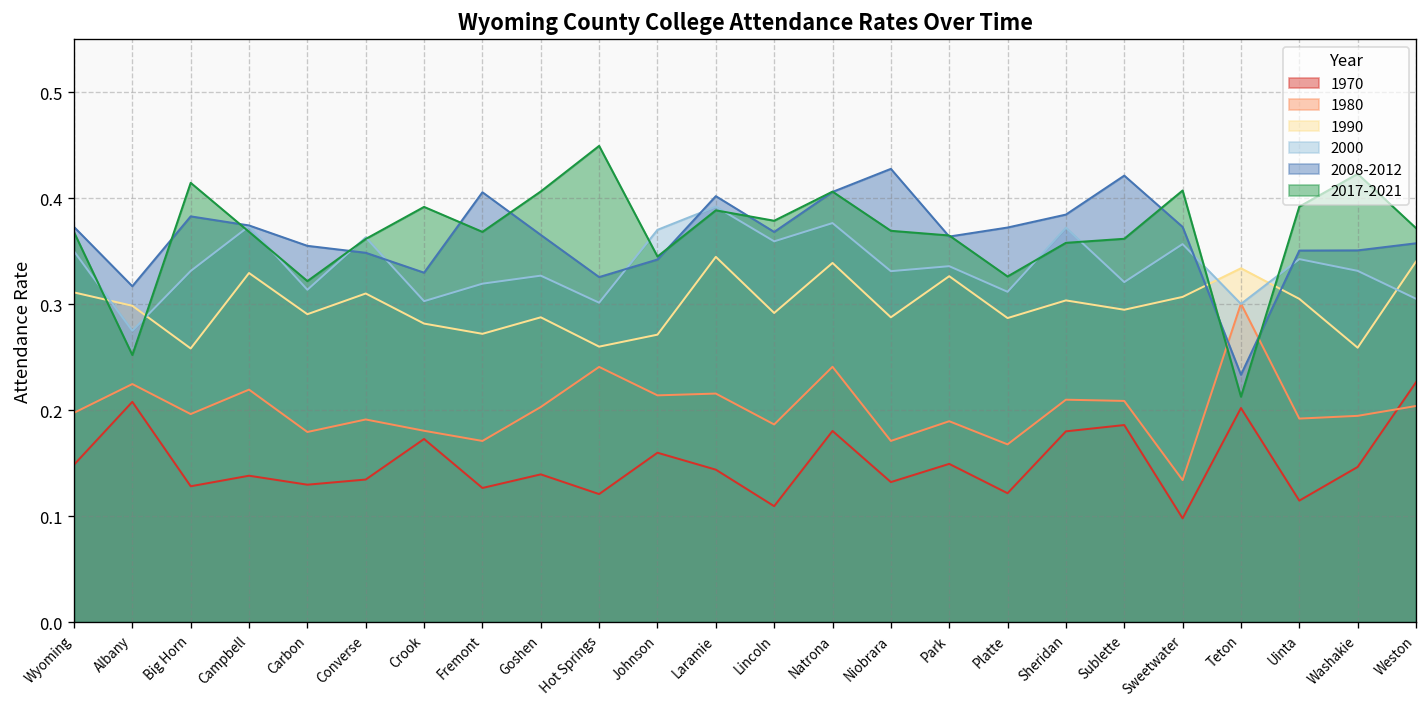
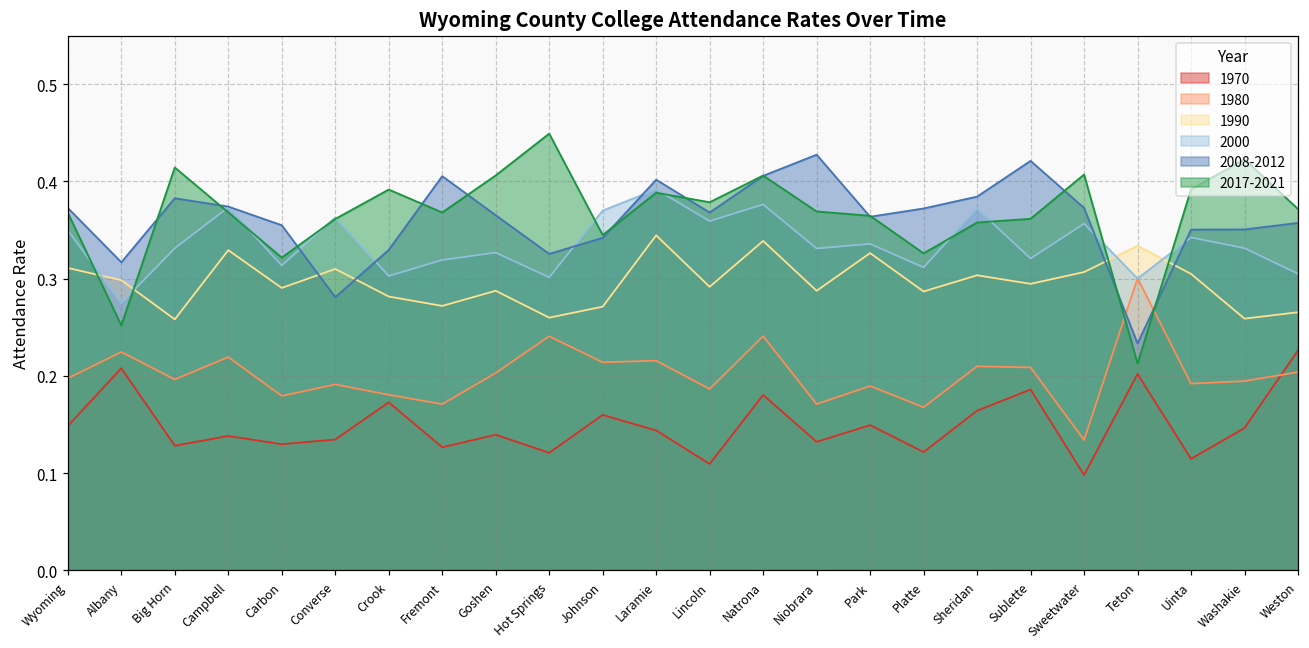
  {
    "1970": {
      "Wyoming": 0.15,
      "Albany": 0.21,
      "Big Horn": 0.13,
      "Campbell": 0.14,
      "Carbon": 0.13,
      "Converse": 0.13,
      "Crook": 0.17,
      "Fremont": 0.13,
      "Goshen": 0.14,
      "Hot Springs": 0.12,
      "Johnson": 0.16,
      "Laramie": 0.14,
      "Lincoln": 0.11,
      "Natrona": 0.18,
      "Niobrara": 0.13,
      "Park": 0.15,
      "Platte": 0.12,
-     "Sheridan": 0.18,
+     "Sheridan": 0.16,
      "Sublette": 0.19,
      "Sweetwater": 0.10,
      "Teton": 0.20,
      "Uinta": 0.11,
      "Washakie": 0.15,
      "Weston": 0.23
    },
    "1980": {
      "Wyoming": 0.20,
      "Albany": 0.22,
      "Big Horn": 0.20,
      "Campbell": 0.22,
      "Carbon": 0.18,
      "Converse": 0.19,
      "Crook": 0.18,
      "Fremont": 0.17,
      "Goshen": 0.20,
      "Hot Springs": 0.24,
      "Johnson": 0.21,
      "Laramie": 0.22,
      "Lincoln": 0.19,
      "Natrona": 0.24,
      "Niobrara": 0.17,
      "Park": 0.19,
      "Platte": 0.17,
      "Sheridan": 0.21,
      "Sublette": 0.21,
      "Sweetwater": 0.13,
      "Uinta": 0.19,
      "Washakie": 0.19,
      "Weston": 0.20
    },
    "1990": {
      "Wyoming": 0.31,
      "Albany": 0.30,
      "Big Horn": 0.26,
      "Campbell": 0.33,
      "Carbon": 0.29,
      "Converse": 0.31,
      "Crook": 0.28,
      "Fremont": 0.27,
      "Goshen": 0.29,
      "Hot Springs": 0.26,
      "Johnson": 0.27,
      "Laramie": 0.34,
      "Lincoln": 0.29,
      "Natrona": 0.34,
      "Niobrara": 0.29,
      "Park": 0.33,
      "Platte": 0.29,
      "Sheridan": 0.30,
      "Sublette": 0.29,
      "Sweetwater": 0.31,
      "Teton": 0.33,
      "Uinta": 0.30,
      "Washakie": 0.26,
-     "Weston": 0.34
+     "Weston": 0.27
    },
    "2000": {
      "Wyoming": 0.35,
      "Albany": 0.27,
      "Big Horn": 0.33,
      "Carbon": 0.31,
      "Crook": 0.30,
      "Fremont": 0.32,
      "Goshen": 0.33,
      "Hot Springs": 0.30,
      "Johnson": 0.37,
      "Laramie": 0.39,
      "Lincoln": 0.36,
      "Natrona": 0.38,
      "Niobrara": 0.33,
      "Park": 0.34,
      "Platte": 0.31,
      "Sheridan": 0.37,
      "Sublette": 0.32,
      "Sweetwater": 0.36,
      "Uinta": 0.34,
      "Washakie": 0.33,
      "Weston": 0.31
    },
    "2008-2012": {
      "Wyoming": 0.37,
      "Albany": 0.32,
      "Big Horn": 0.38,
      "Carbon": 0.35,
-     "Converse": 0.35,
+     "Converse": 0.28,
      "Crook": 0.33,
      "Fremont": 0.41,
      "Goshen": 0.37,
      "Hot Springs": 0.33,
      "Laramie": 0.40,
      "Lincoln": 0.37,
      "Niobrara": 0.43,
      "Platte": 0.37,
      "Sheridan": 0.38,
      "Sublette": 0.42,
      "Sweetwater": 0.37,
      "Teton": 0.23,
      "Uinta": 0.35,
      "Washakie": 0.35,
      "Weston": 0.36
    },
    "2017-2021": {
      "Wyoming": 0.37,
      "Albany": 0.25,
      "Big Horn": 0.41,
      "Campbell": 0.37,
      "Carbon": 0.32,
      "Crook": 0.39,
      "Fremont": 0.37,
      "Goshen": 0.41,
      "Hot Springs": 0.45,
      "Laramie": 0.39,
      "Lincoln": 0.38,
      "Niobrara": 0.37,
      "Platte": 0.33,
      "Sheridan": 0.36,
      "Sublette": 0.36,
      "Sweetwater": 0.41,
      "Teton": 0.21,
      "Weston": 0.37
    }
  }
